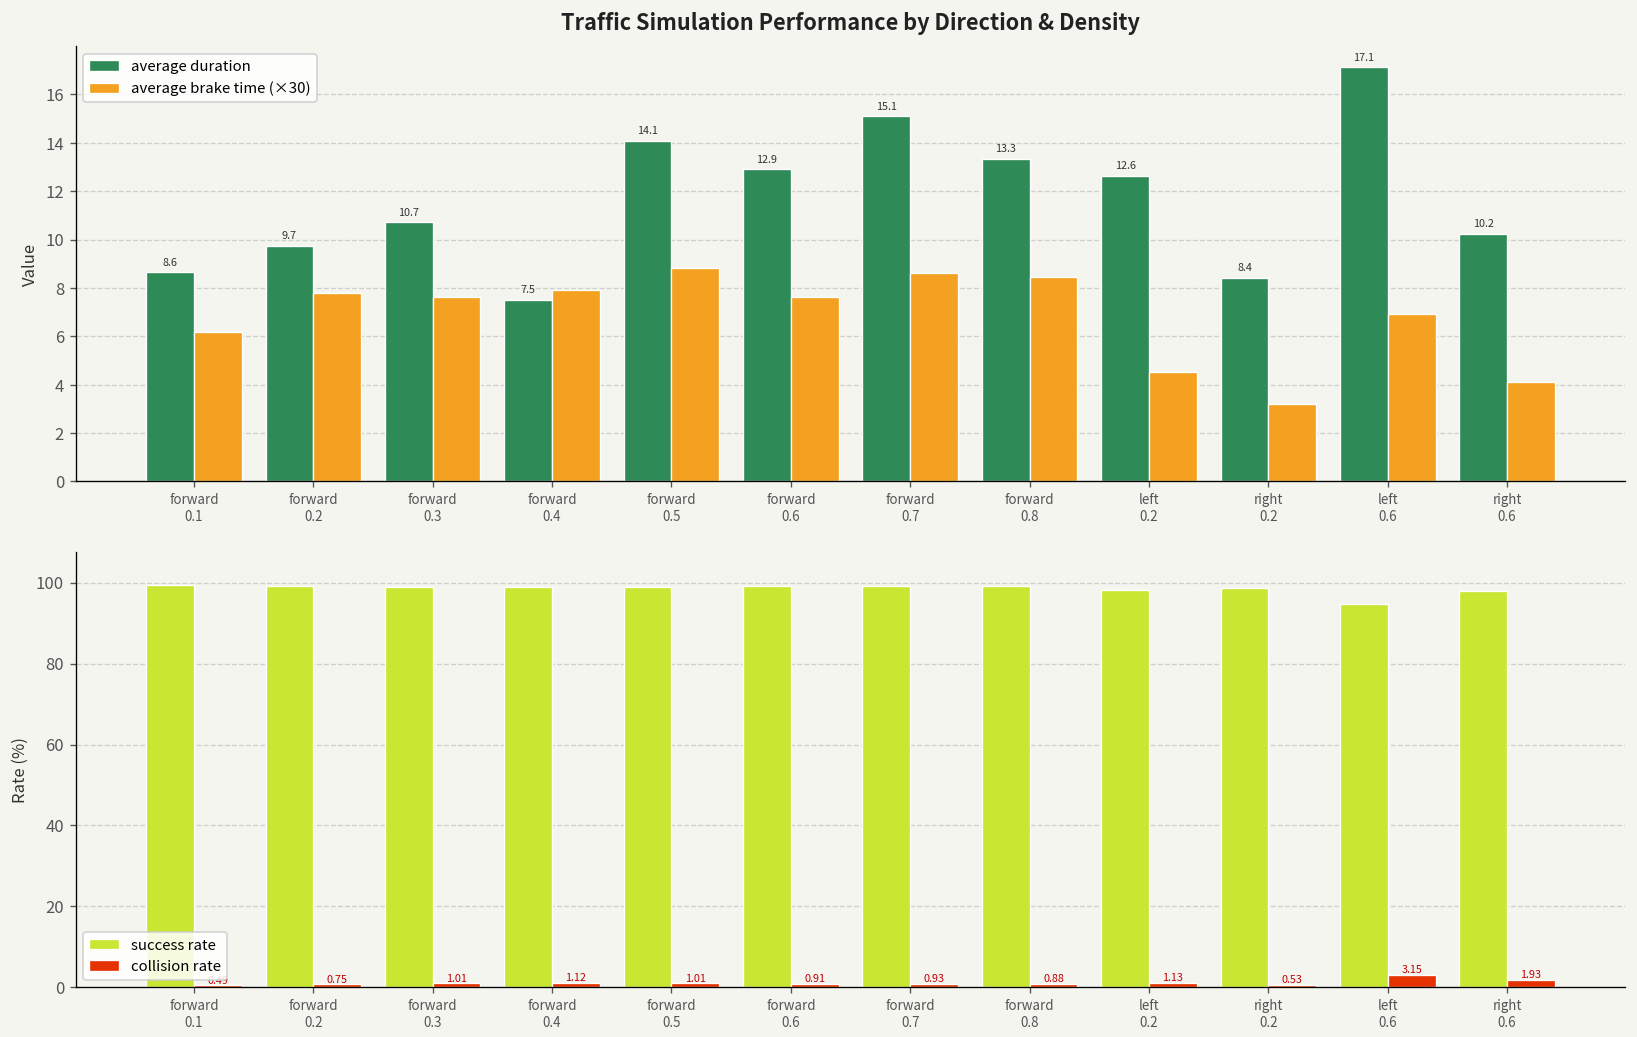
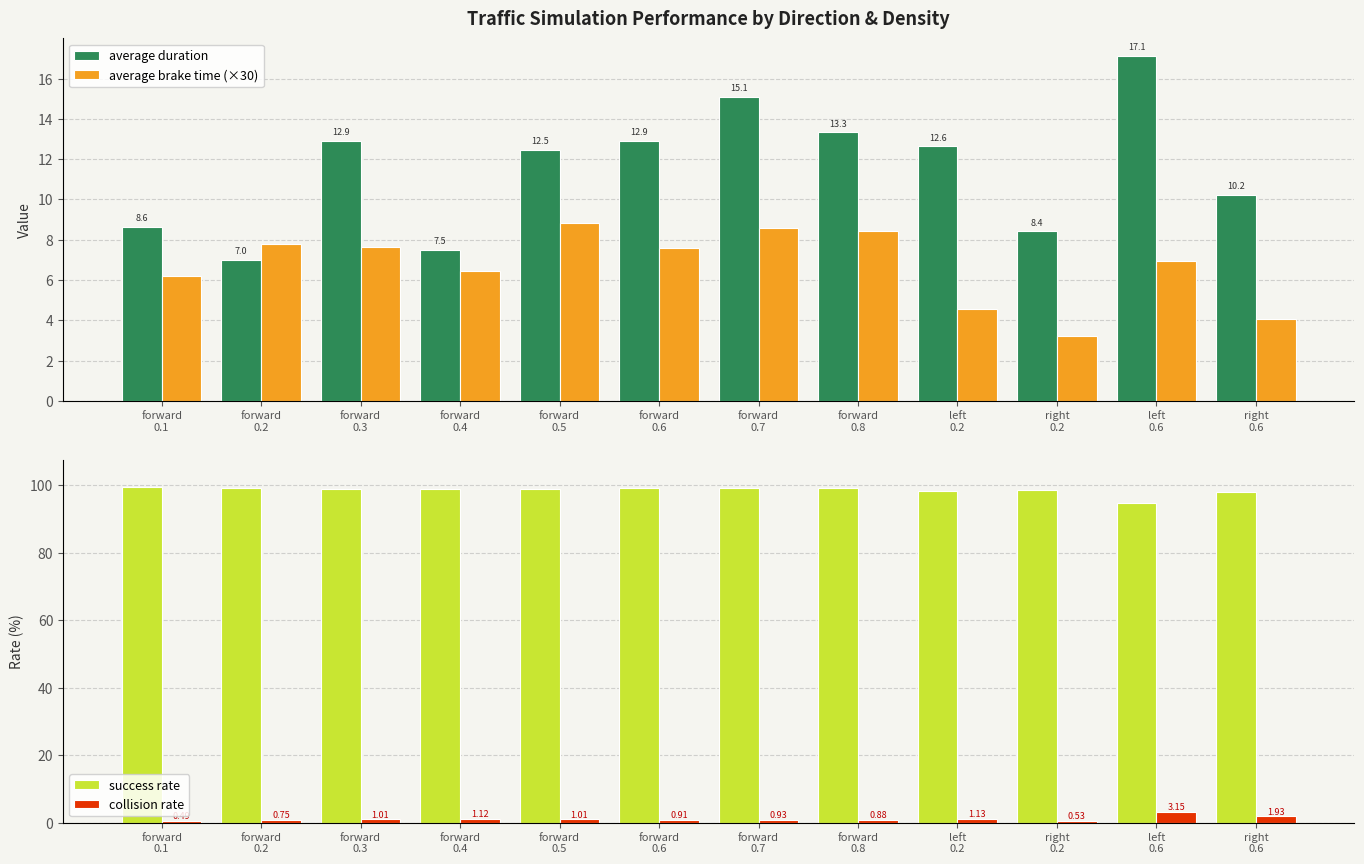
  {
    "Traffic Simulation Performance by Direction & Density": {
      "average duration": {
        "forward 0.1": 8.6,
-       "forward 0.2": 9.7,
-       "forward 0.3": 10.7,
+       "forward 0.2": 7.0,
+       "forward 0.3": 12.9,
        "forward 0.4": 7.5,
-       "forward 0.5": 14.1,
+       "forward 0.5": 12.5,
        "forward 0.6": 12.9,
        "forward 0.7": 15.1,
        "forward 0.8": 13.3,
        "left 0.2": 12.6,
        "right 0.2": 8.4,
        "left 0.6": 17.1,
        "right 0.6": 10.2
      },
      "average brake time (×30)": {
        "forward 0.1": 6.2,
        "forward 0.2": 7.8,
        "forward 0.3": 7.6,
-       "forward 0.4": 7.9,
+       "forward 0.4": 6.4,
        "forward 0.5": 8.8,
        "forward 0.6": 7.6,
        "forward 0.7": 8.6,
        "forward 0.8": 8.4,
        "left 0.2": 4.5,
        "right 0.2": 3.2,
        "left 0.6": 6.9,
        "right 0.6": 4.1
      }
    }
  }
